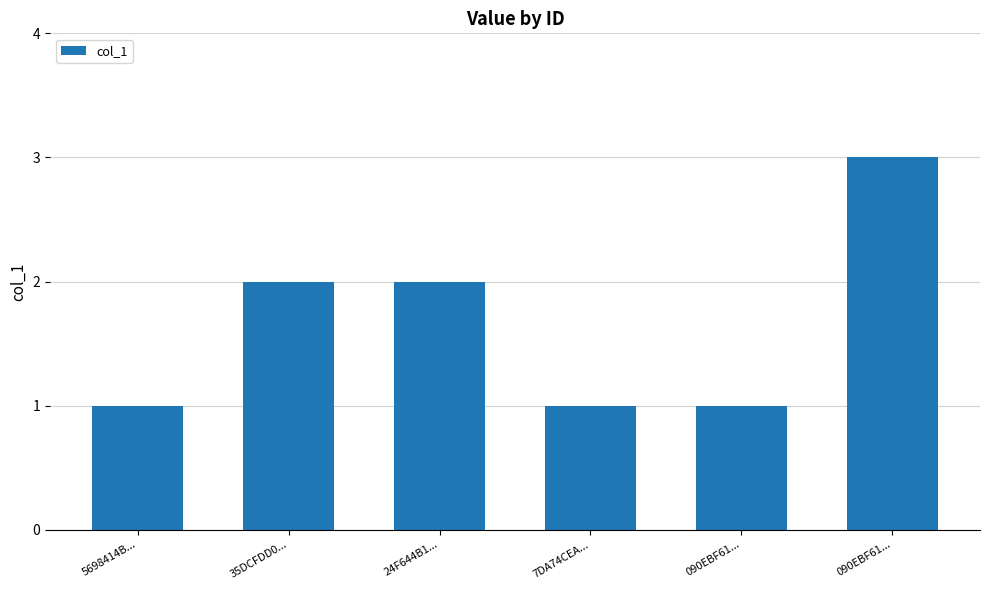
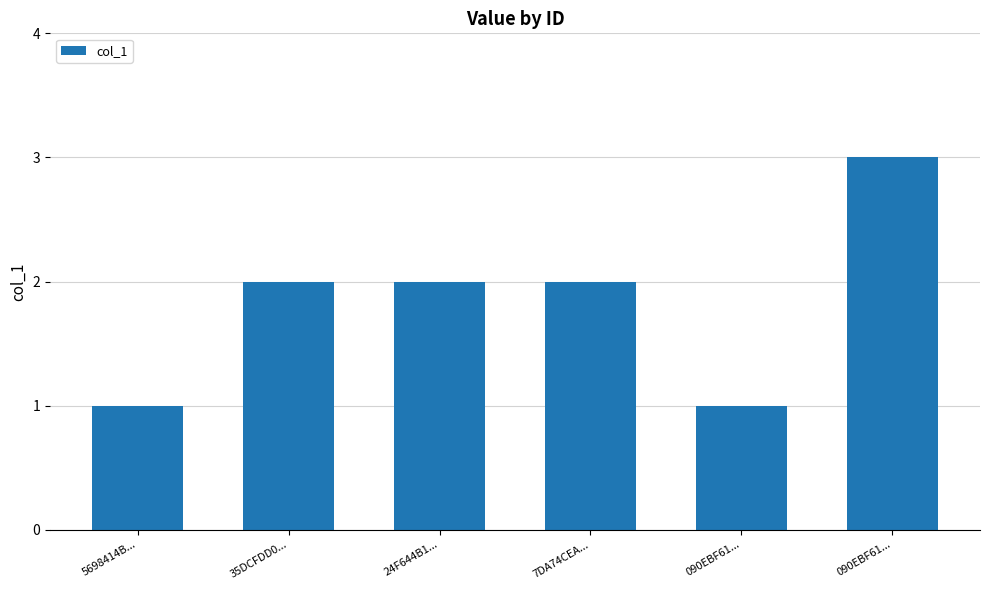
  {
    "5698414B...": 1,
    "35DCFDD0...": 2,
    "24F644B1...": 2,
-   "7DA74CEA...": 1
+   "7DA74CEA...": 2
  }
